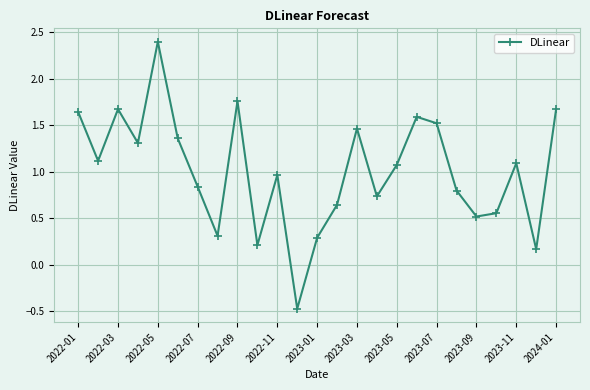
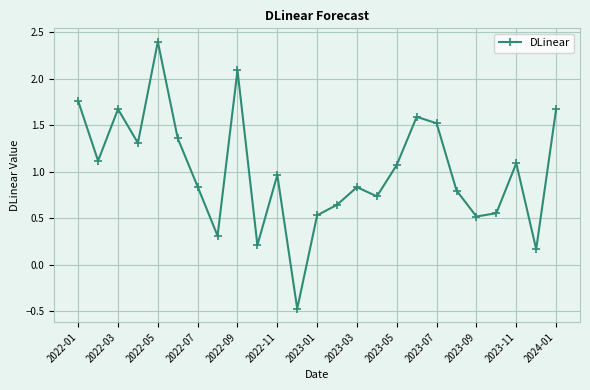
  {
-   "2022-01": 1.6,
+   "2022-01": 1.8,
    "2022-03": 1.7,
    "2022-05": 2.4,
    "2022-07": 0.8,
-   "2022-09": 1.8,
+   "2022-09": 2.1,
    "2022-11": 1.0,
-   "2023-01": 0.3,
-   "2023-03": 1.5,
+   "2023-01": 0.5,
+   "2023-03": 0.8,
    "2023-05": 1.1,
    "2023-07": 1.5,
    "2023-09": 0.5,
    "2023-11": 1.1,
    "2024-01": 1.7
  }
